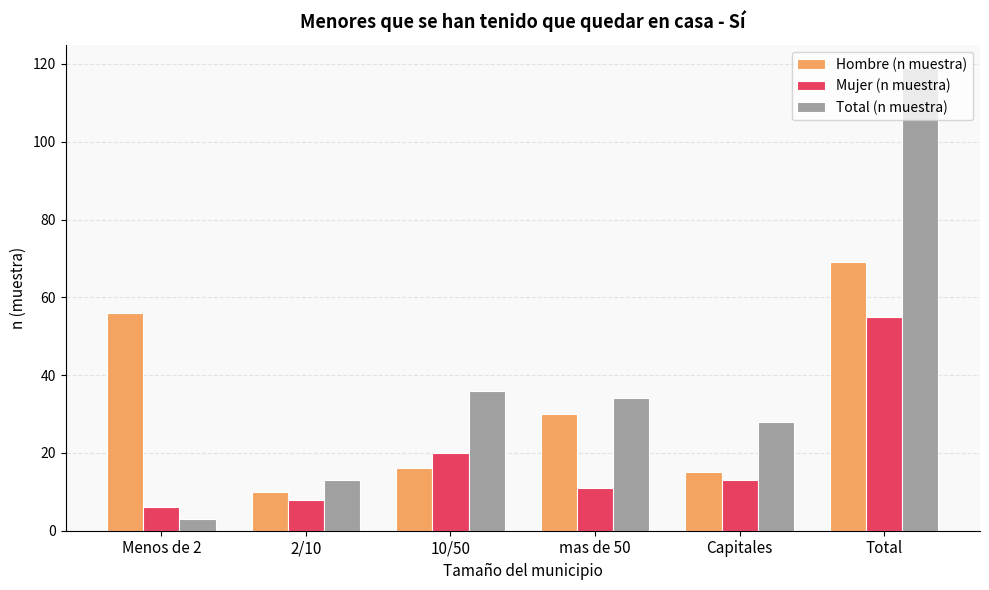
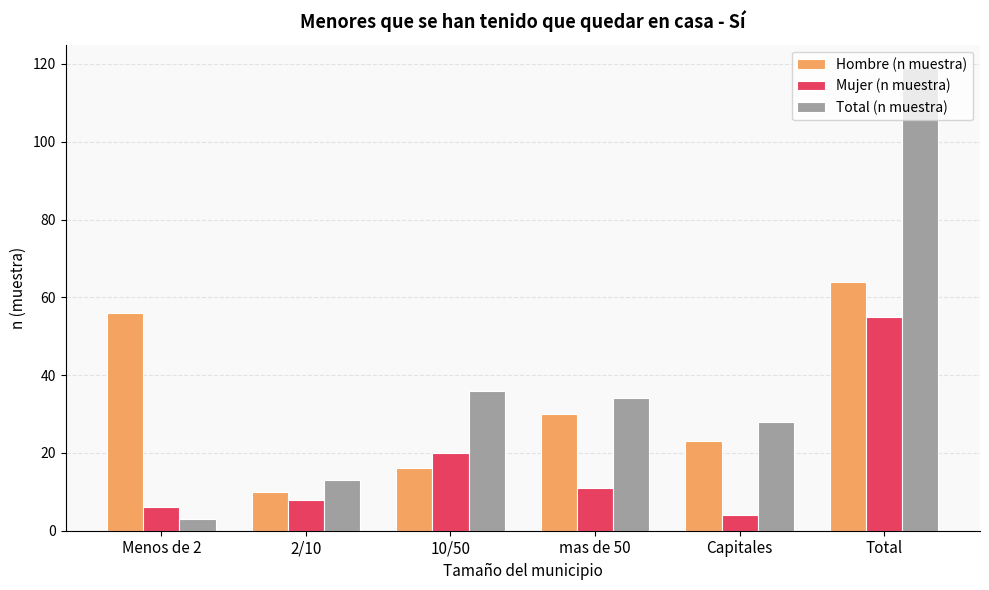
  {
    "Hombre (n muestra)": {
      "Menos de 2": 56,
      "2/10": 10,
      "10/50": 16,
      "mas de 50": 30,
-     "Capitales": 15,
-     "Total": 69
+     "Capitales": 23,
+     "Total": 64
    },
    "Mujer (n muestra)": {
      "Menos de 2": 6,
      "2/10": 8,
      "10/50": 20,
      "mas de 50": 11,
-     "Capitales": 13,
+     "Capitales": 4,
      "Total": 55
    },
    "Total (n muestra)": {
      "Menos de 2": 3,
      "2/10": 13,
      "10/50": 36,
      "mas de 50": 34,
      "Capitales": 28
    }
  }
